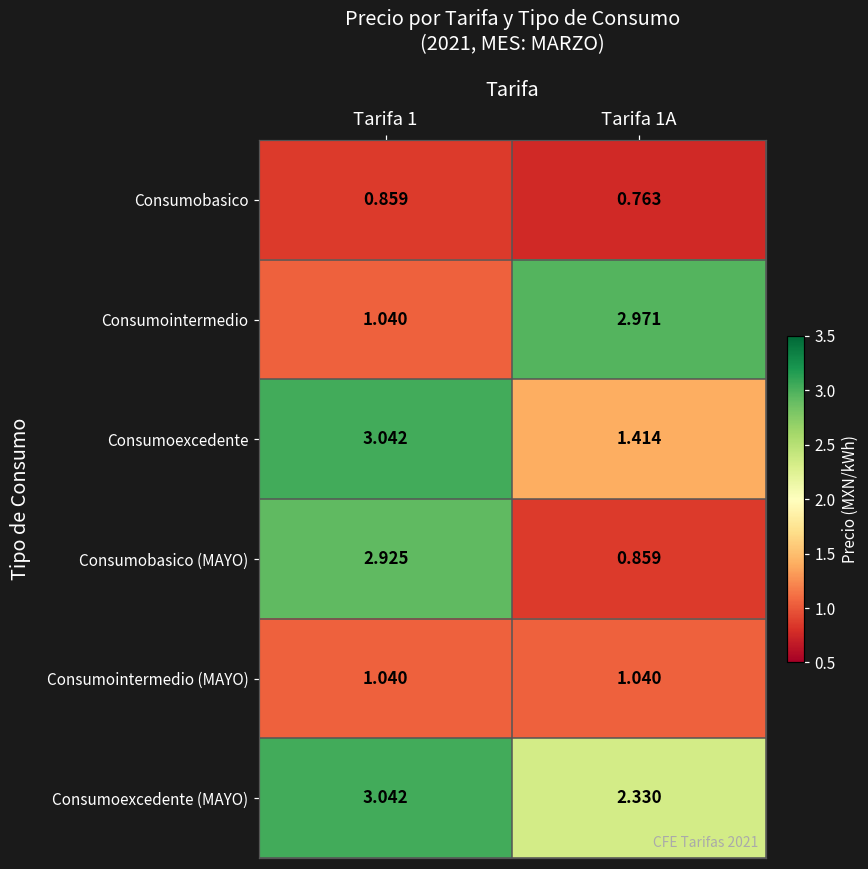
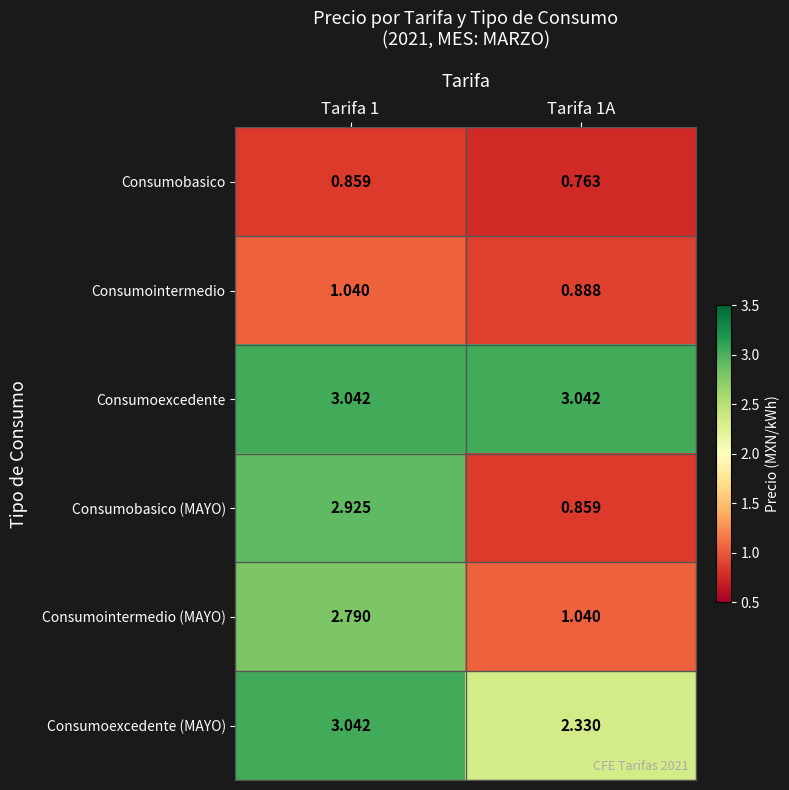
  {
    "Consumobasico": {
      "Tarifa 1": 0.859,
      "Tarifa 1A": 0.763
    },
    "Consumointermedio": {
      "Tarifa 1": 1.040,
-     "Tarifa 1A": 2.971
+     "Tarifa 1A": 0.888
    },
    "Consumoexcedente": {
      "Tarifa 1": 3.042,
-     "Tarifa 1A": 1.414
+     "Tarifa 1A": 3.042
    },
    "Consumobasico (MAYO)": {
      "Tarifa 1": 2.925,
      "Tarifa 1A": 0.859
    },
    "Consumointermedio (MAYO)": {
-     "Tarifa 1": 1.040,
+     "Tarifa 1": 2.790,
      "Tarifa 1A": 1.040
    },
    "Consumoexcedente (MAYO)": {
      "Tarifa 1": 3.042
    }
  }
